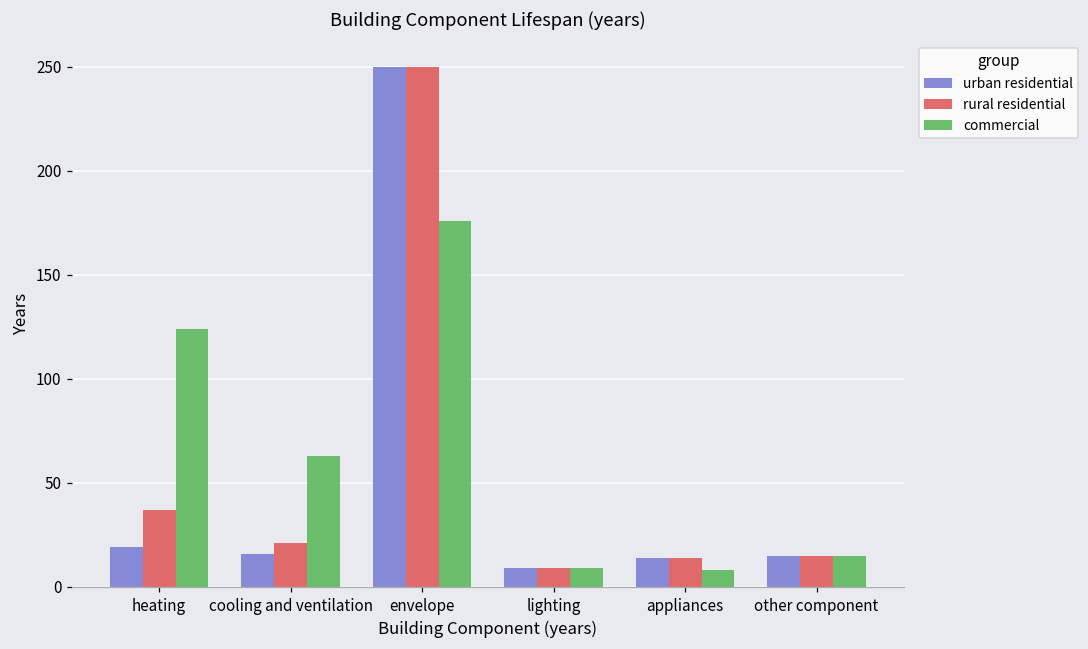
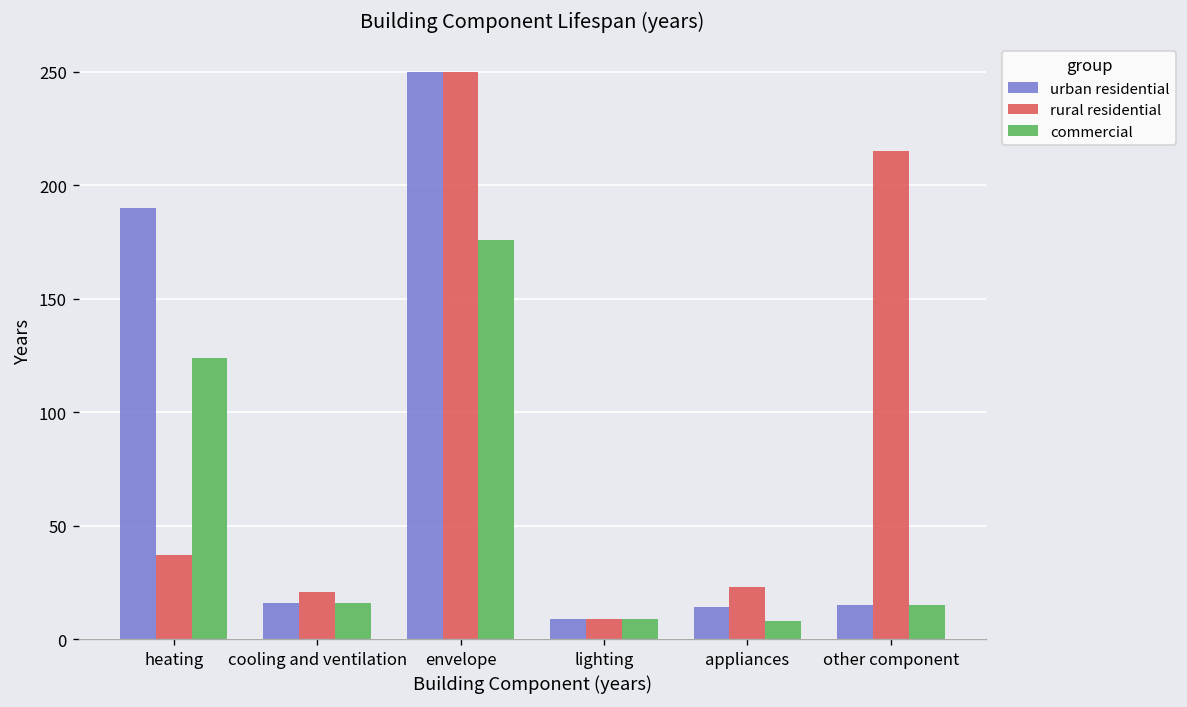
  {
    "urban residential": {
-     "heating": 19,
+     "heating": 190,
      "cooling and ventilation": 16,
      "envelope": 250,
      "lighting": 9,
      "appliances": 14,
      "other component": 15
    },
    "rural residential": {
      "heating": 37,
      "cooling and ventilation": 21,
      "envelope": 250,
      "lighting": 9,
-     "appliances": 14,
-     "other component": 15
+     "appliances": 23,
+     "other component": 215
    },
    "commercial": {
      "heating": 124,
-     "cooling and ventilation": 63,
+     "cooling and ventilation": 16,
      "envelope": 176,
      "lighting": 9,
      "appliances": 8,
      "other component": 15
    }
  }
